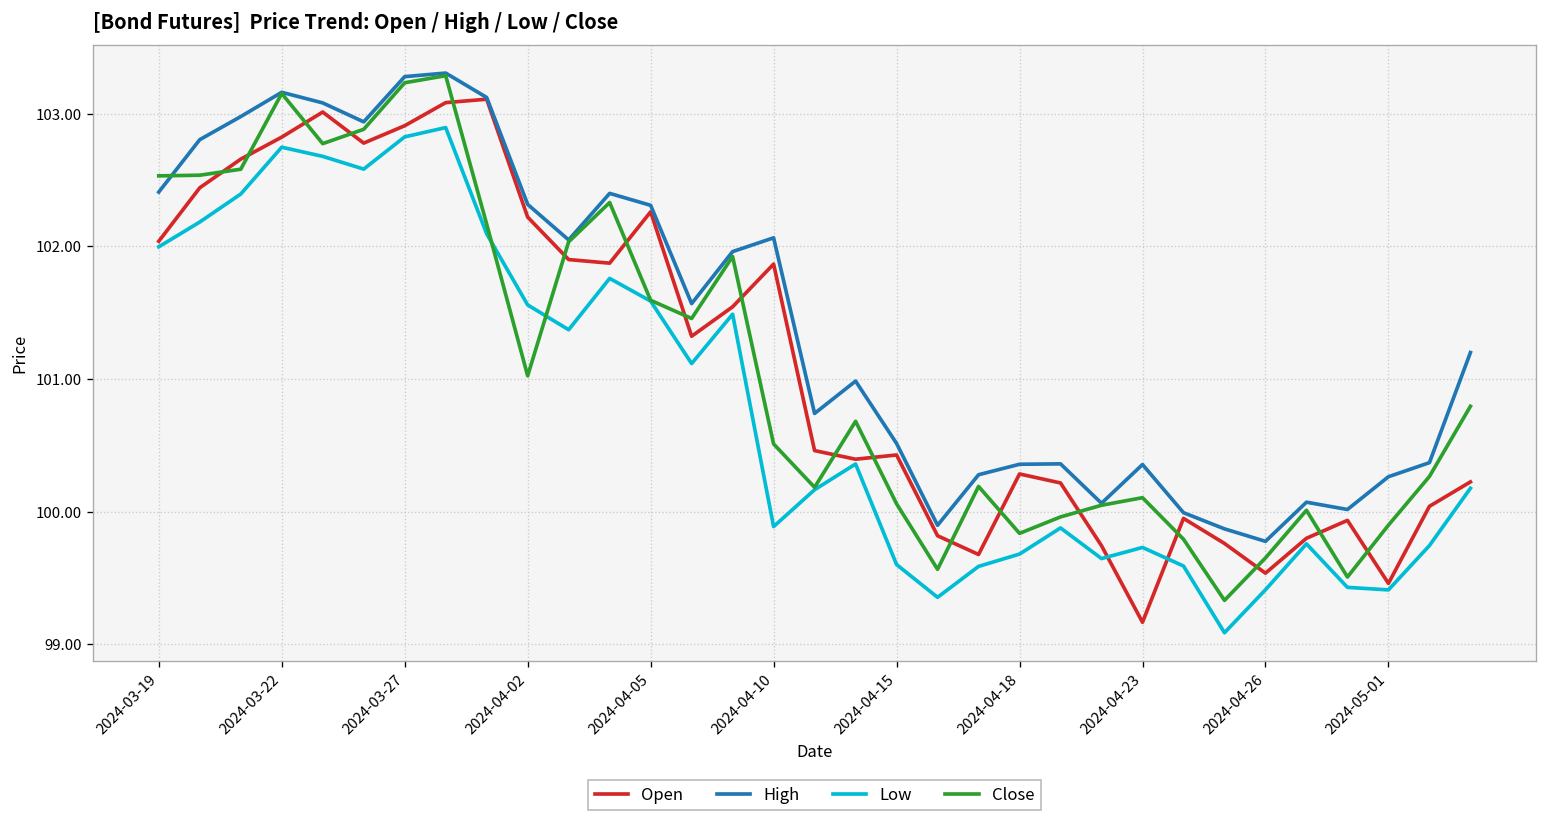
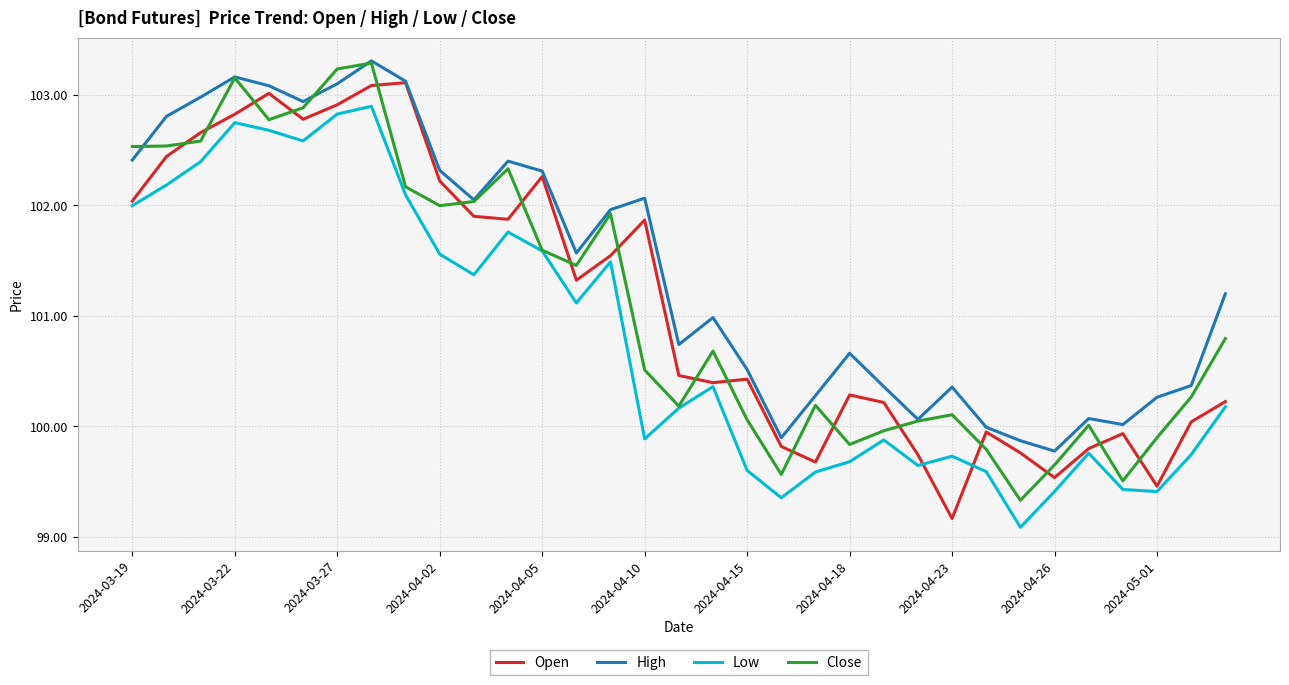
  {
    "Open": {
      "2024-03-19": 102.04,
      "2024-03-22": 102.82,
      "2024-03-27": 102.91,
      "2024-04-02": 102.22,
      "2024-04-05": 102.26,
      "2024-04-10": 101.87,
      "2024-04-15": 100.43,
      "2024-04-18": 100.29,
      "2024-04-23": 99.17,
      "2024-04-26": 99.54,
      "2024-05-01": 99.46
    },
    "High": {
      "2024-03-19": 102.41,
-     "2024-03-27": 103.28,
+     "2024-03-27": 103.10,
      "2024-04-02": 102.32,
      "2024-04-05": 102.31,
      "2024-04-10": 102.07,
      "2024-04-15": 100.52,
-     "2024-04-18": 100.36,
+     "2024-04-18": 100.66,
      "2024-04-23": 100.36,
      "2024-04-26": 99.78,
      "2024-05-01": 100.26
    },
    "Low": {
      "2024-03-19": 102.00,
      "2024-03-22": 102.75,
      "2024-03-27": 102.83,
      "2024-04-02": 101.56,
      "2024-04-10": 99.89,
      "2024-04-15": 99.60,
      "2024-04-18": 99.68,
      "2024-04-23": 99.73,
      "2024-04-26": 99.41,
      "2024-05-01": 99.41
    },
    "Close": {
      "2024-03-19": 102.53,
      "2024-03-27": 103.23,
-     "2024-04-02": 101.03,
+     "2024-04-02": 102.00,
      "2024-04-10": 100.51,
      "2024-04-15": 100.06,
      "2024-04-18": 99.84,
      "2024-04-23": 100.11,
      "2024-04-26": 99.65,
      "2024-05-01": 99.90
    }
  }
